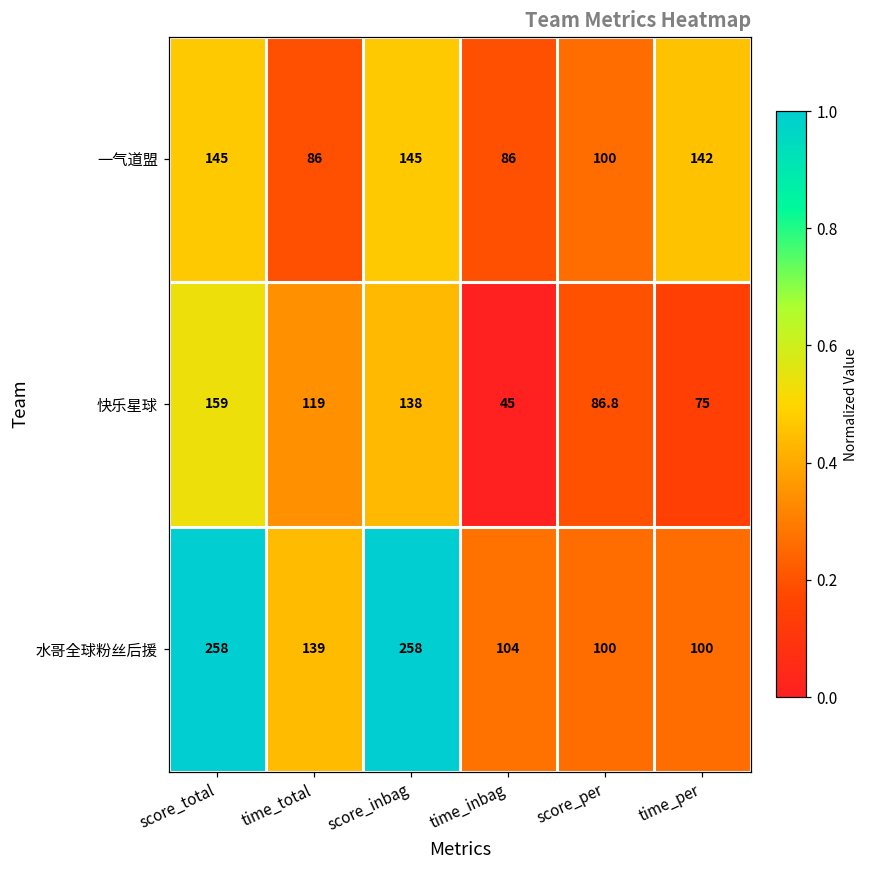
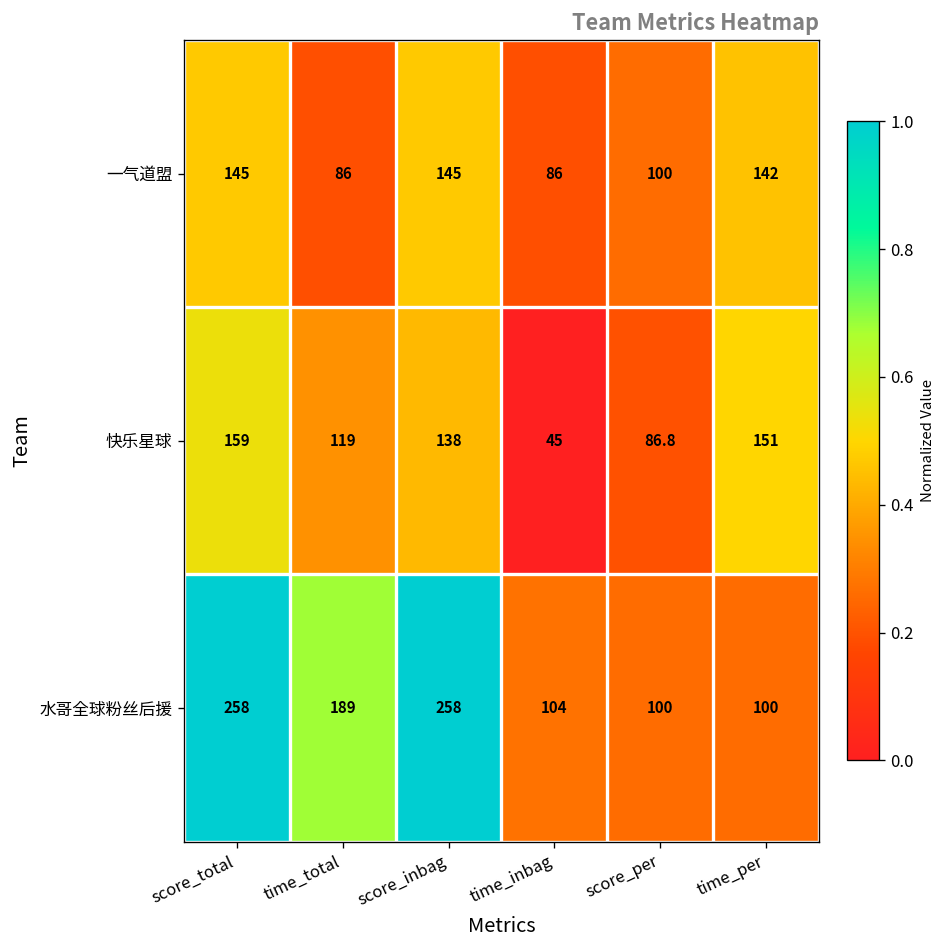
  {
    "一气道盟": {
      "score_total": 145,
      "time_total": 86,
      "score_inbag": 145,
      "time_inbag": 86,
      "score_per": 100,
      "time_per": 142
    },
    "快乐星球": {
      "score_total": 159,
      "time_total": 119,
      "score_inbag": 138,
      "time_inbag": 45,
      "score_per": 86.8,
-     "time_per": 75
+     "time_per": 151
    },
    "水哥全球粉丝后援": {
      "score_total": 258,
-     "time_total": 139,
+     "time_total": 189,
      "score_inbag": 258,
      "time_inbag": 104,
      "score_per": 100,
      "time_per": 100
    }
  }
